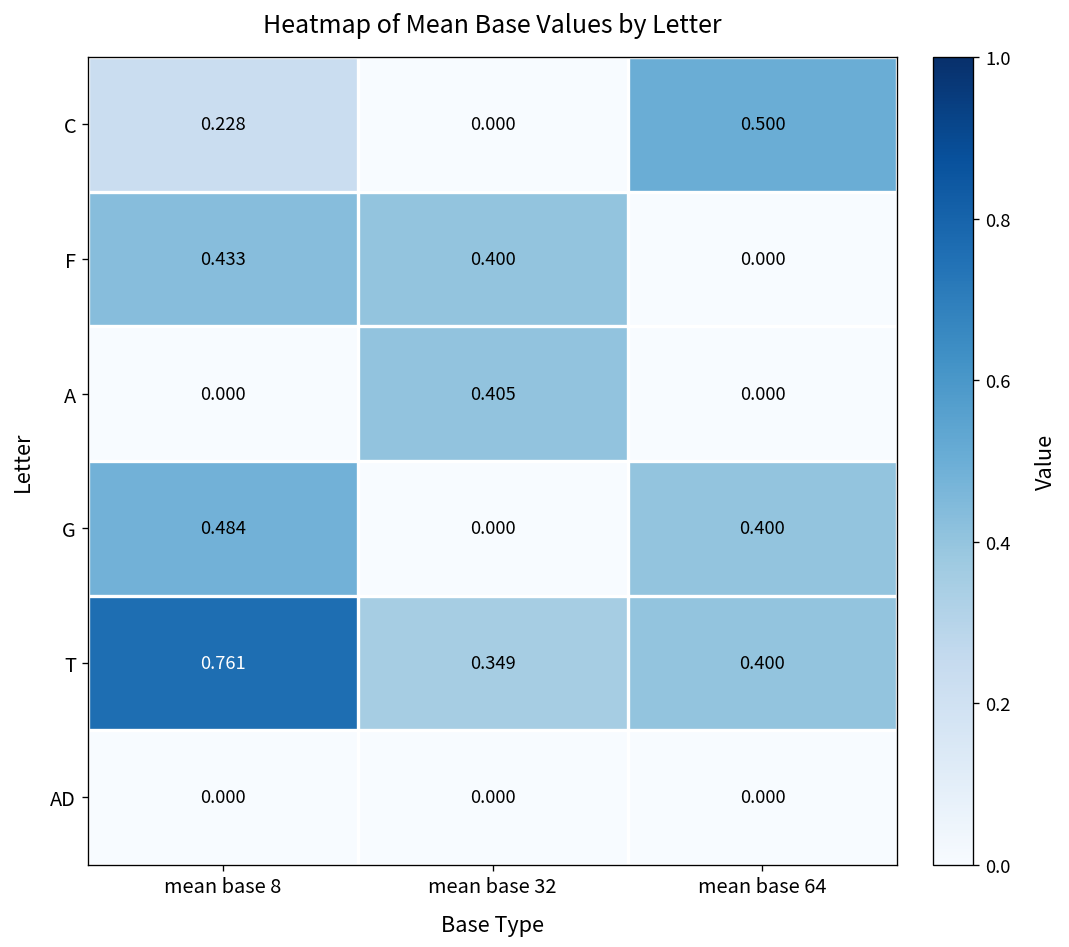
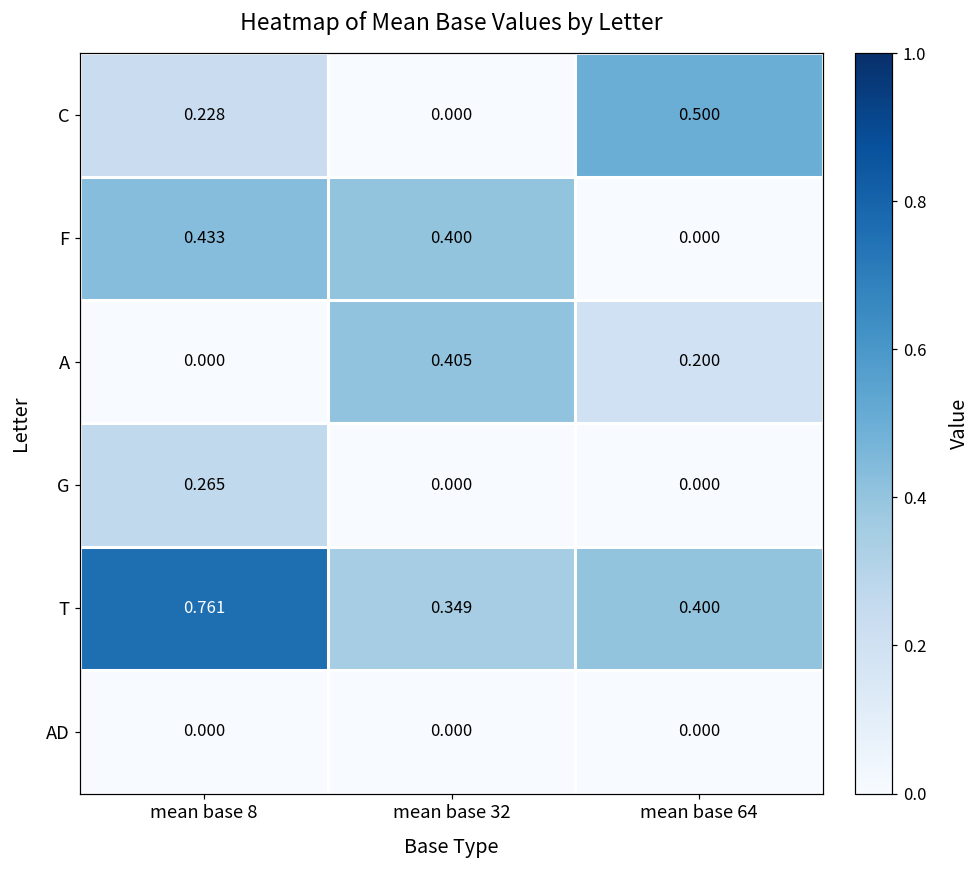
  {
    "C": {
      "mean base 8": 0.228,
      "mean base 32": 0.000,
      "mean base 64": 0.500
    },
    "F": {
      "mean base 8": 0.433,
      "mean base 32": 0.400,
      "mean base 64": 0.000
    },
    "A": {
      "mean base 8": 0.000,
      "mean base 32": 0.405,
-     "mean base 64": 0.000
+     "mean base 64": 0.200
    },
    "G": {
-     "mean base 8": 0.484,
+     "mean base 8": 0.265,
      "mean base 32": 0.000,
-     "mean base 64": 0.400
+     "mean base 64": 0.000
    },
    "T": {
      "mean base 8": 0.761,
      "mean base 32": 0.349,
      "mean base 64": 0.400
    },
    "AD": {
      "mean base 8": 0.000,
      "mean base 32": 0.000,
      "mean base 64": 0.000
    }
  }
